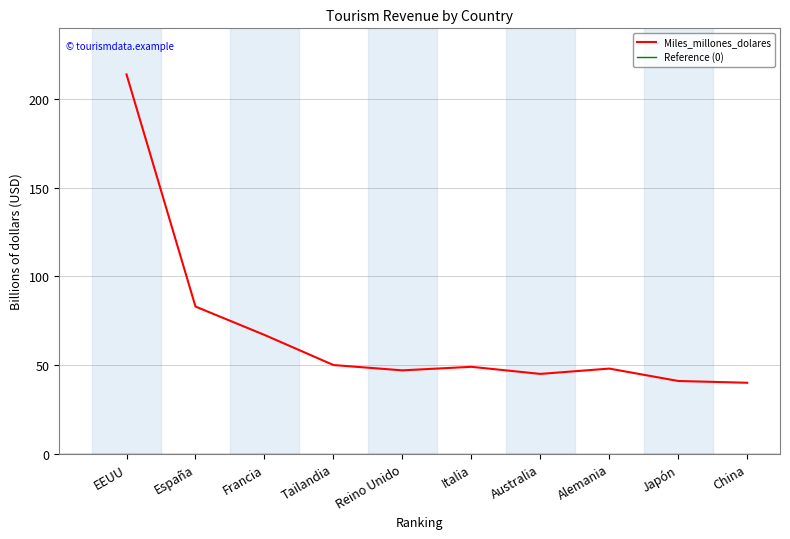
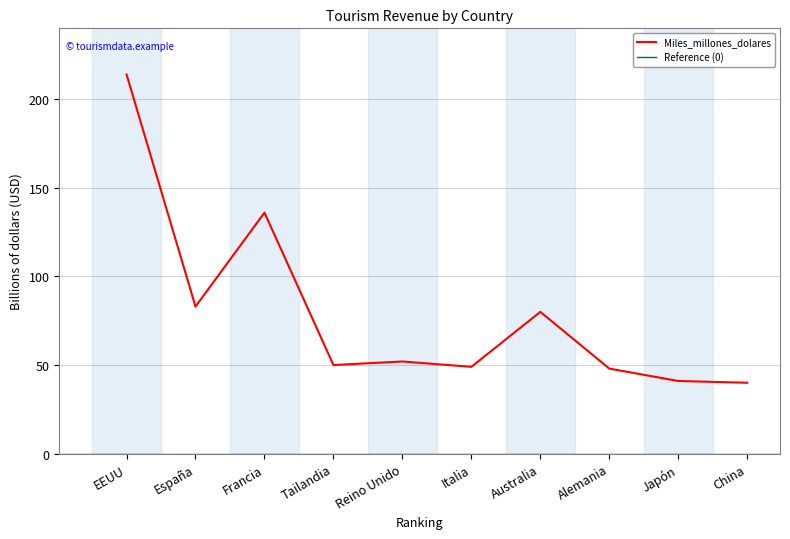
  {
    "EEUU": 214,
    "España": 83,
-   "Francia": 67,
+   "Francia": 136,
    "Tailandia": 50,
-   "Reino Unido": 47,
+   "Reino Unido": 52,
    "Italia": 49,
-   "Australia": 45,
+   "Australia": 80,
    "Alemania": 48,
    "Japón": 41,
    "China": 40
  }
